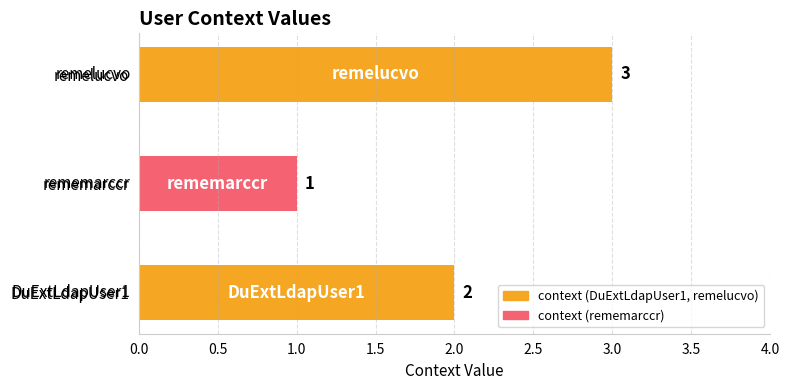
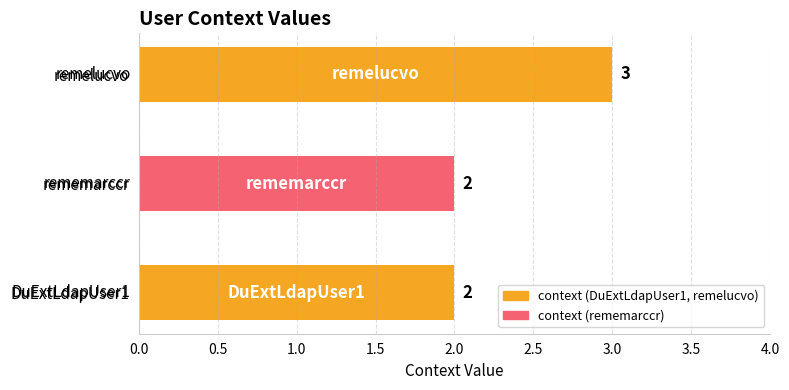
  {
    "remelucvo": 3,
-   "rememarccr": 1,
+   "rememarccr": 2,
    "DuExtLdapUser1": 2
  }
